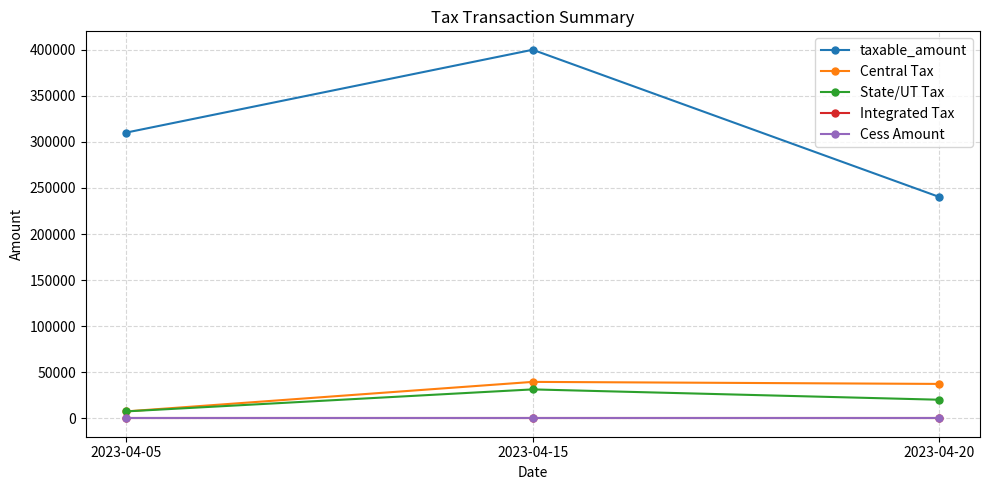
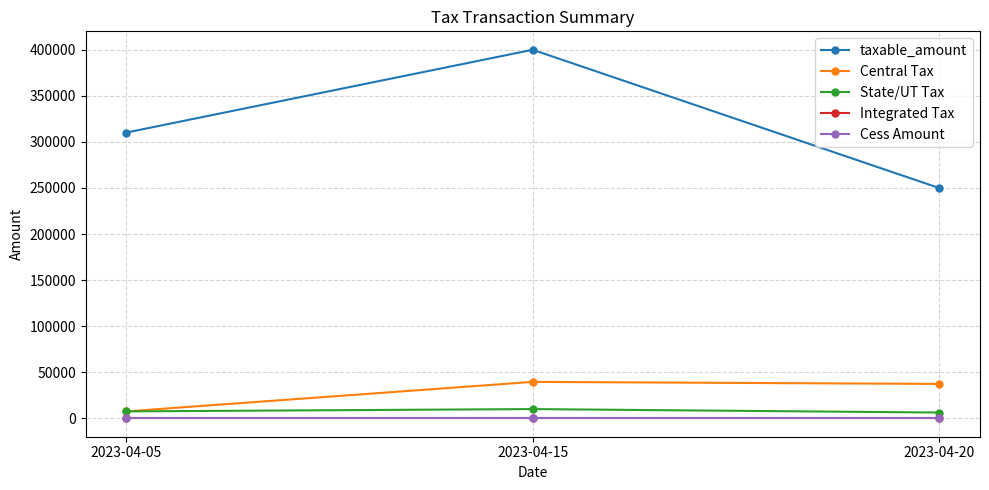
  {
    "taxable_amount": {
      "2023-04-05": 310000,
      "2023-04-15": 400000,
-     "2023-04-20": 240000
+     "2023-04-20": 250000
    },
    "Central Tax": {
      "2023-04-15": 40000,
      "2023-04-20": 40000
    },
    "State/UT Tax": {
-     "2023-04-15": 30000,
-     "2023-04-20": 20000
+     "2023-04-15": 10000,
+     "2023-04-20": 10000
    },
    "Cess Amount": {
      "2023-04-05": 0,
      "2023-04-15": 0,
      "2023-04-20": 0
    }
  }
